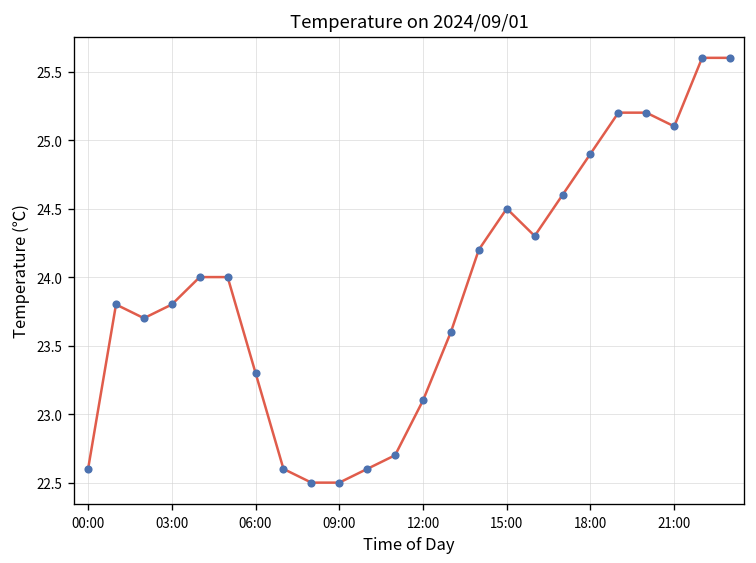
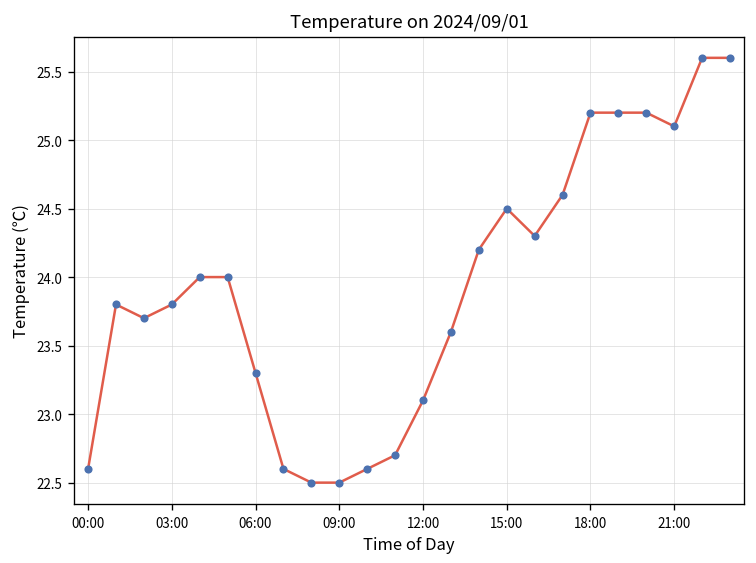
  {
    "00:00": 22.6,
    "03:00": 23.8,
    "06:00": 23.3,
    "09:00": 22.5,
    "12:00": 23.1,
    "15:00": 24.5,
-   "18:00": 24.9,
+   "18:00": 25.2,
    "21:00": 25.1
  }
